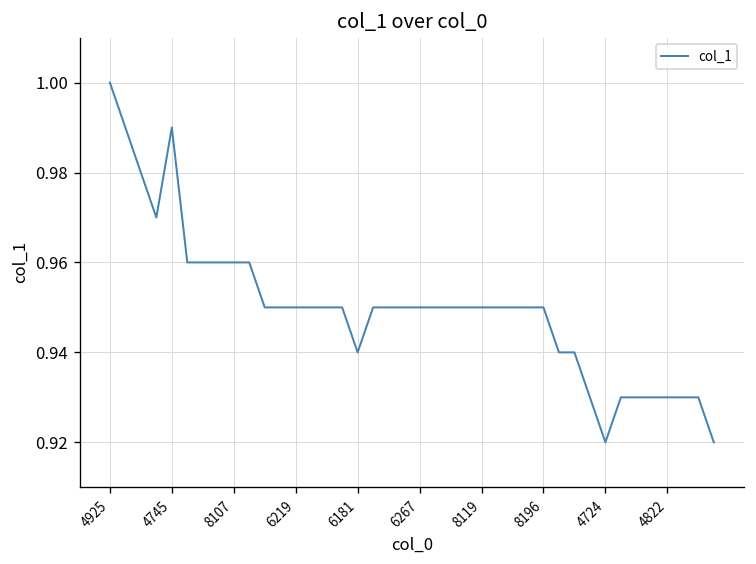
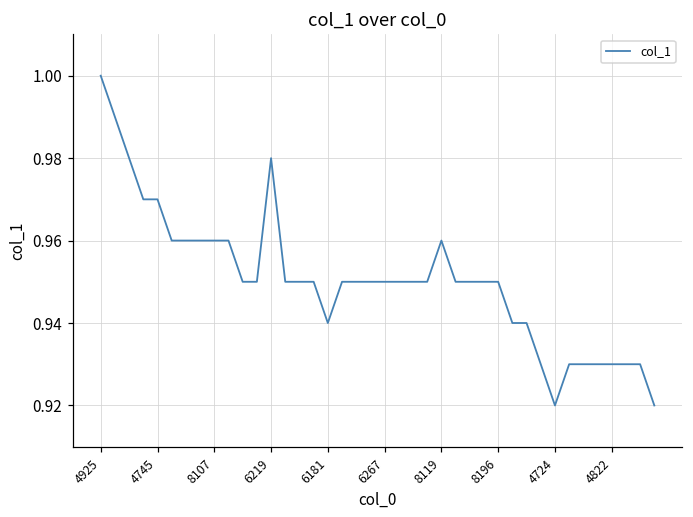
  {
    "4925": 1.00,
-   "4745": 0.99,
+   "4745": 0.97,
    "8107": 0.96,
-   "6219": 0.95,
+   "6219": 0.98,
    "6181": 0.94,
    "6267": 0.95,
-   "8119": 0.95,
+   "8119": 0.96,
    "8196": 0.95,
    "4724": 0.92,
    "4822": 0.93
  }
